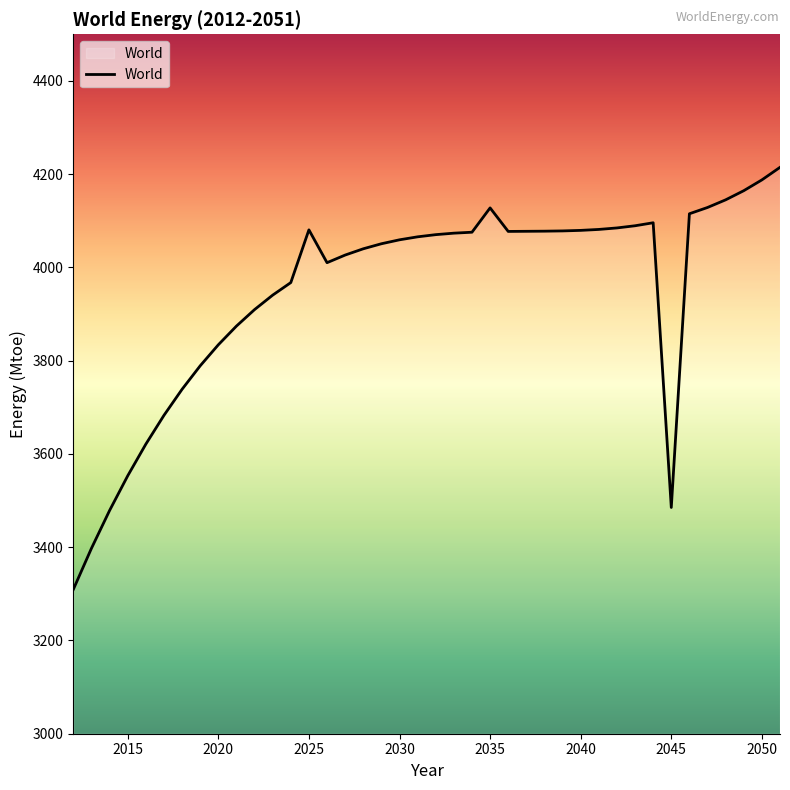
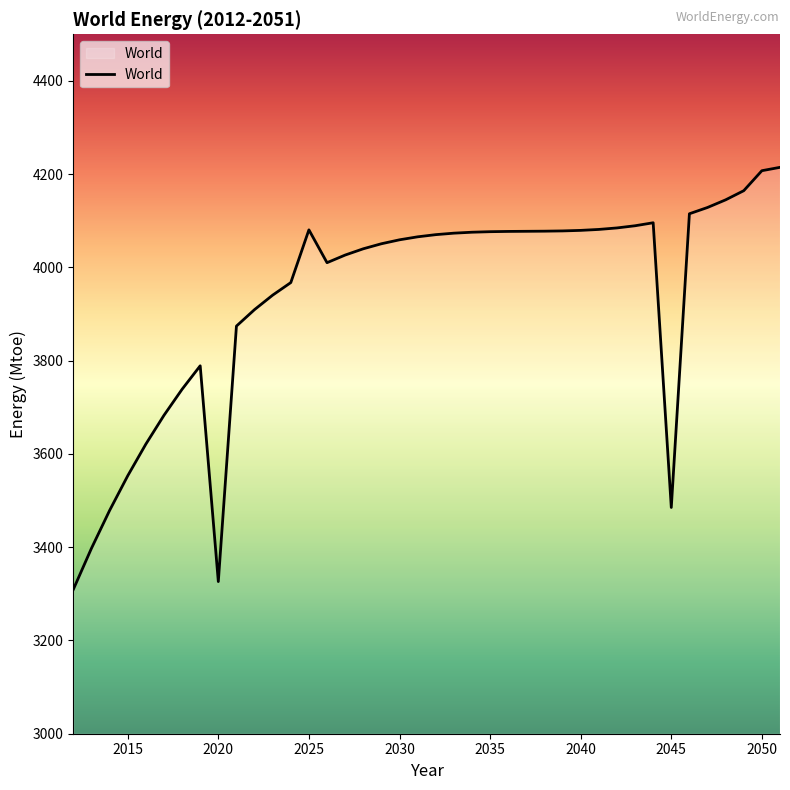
  {
    "2015": 3550,
-   "2020": 3830,
+   "2020": 3330,
    "2025": 4080,
    "2030": 4060,
-   "2035": 4130,
+   "2035": 4080,
    "2040": 4080,
    "2045": 3490,
-   "2050": 4190
+   "2050": 4210
  }
